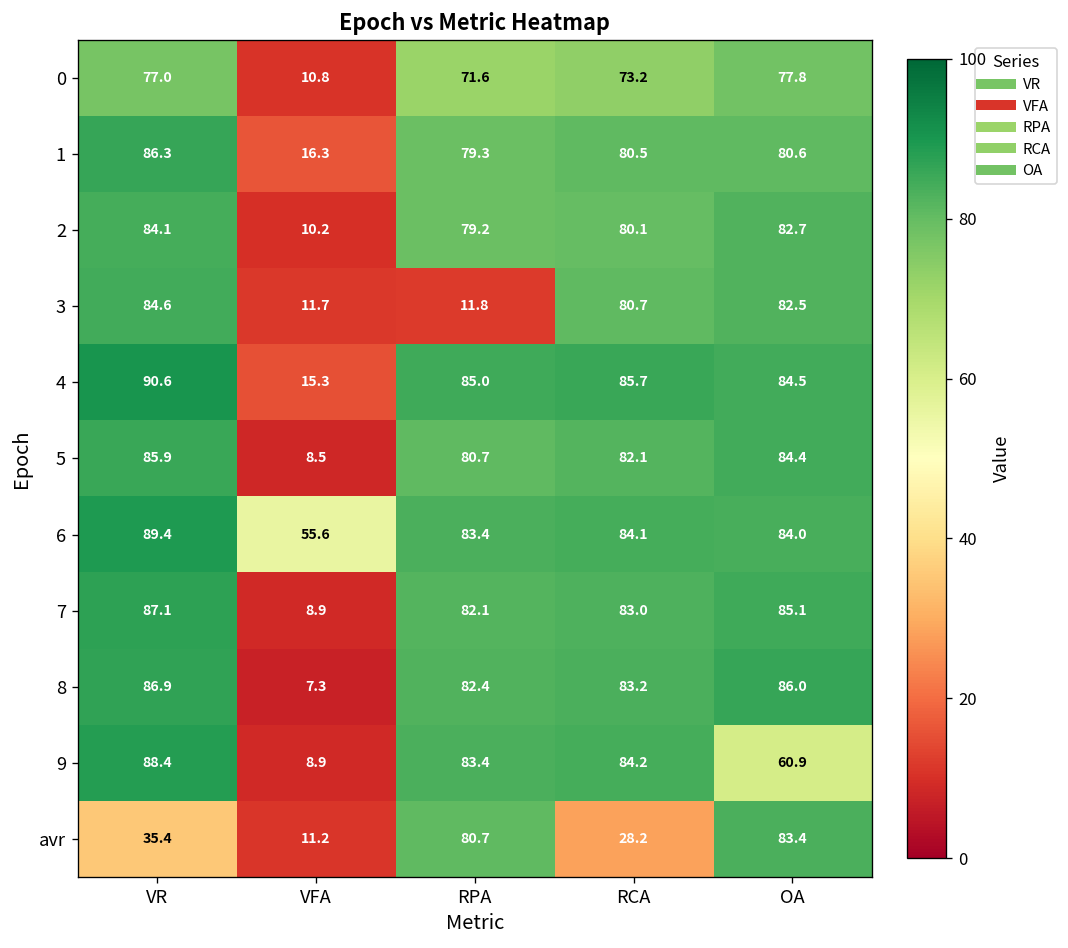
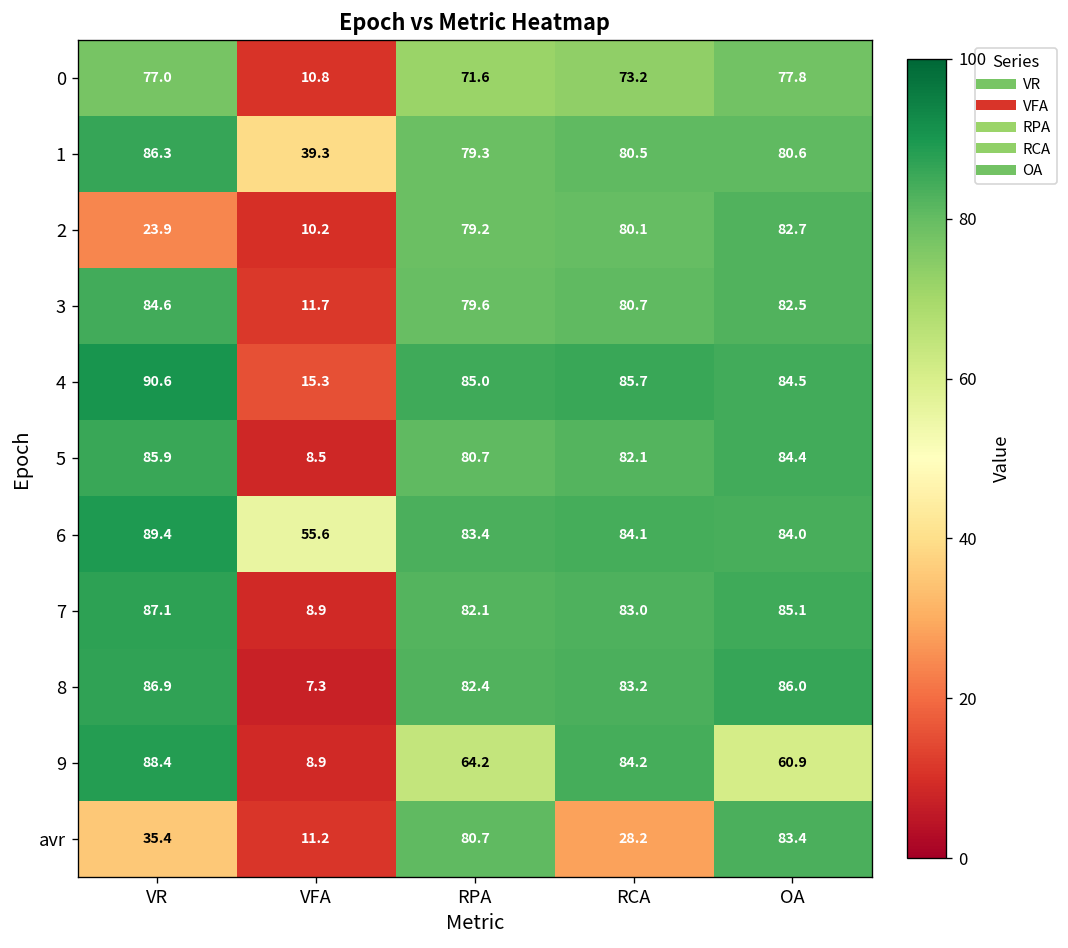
  {
    "0": {
      "VR": 77.0,
      "VFA": 10.8,
      "RPA": 71.6,
      "RCA": 73.2,
      "OA": 77.8
    },
    "1": {
      "VR": 86.3,
-     "VFA": 16.3,
+     "VFA": 39.3,
      "RPA": 79.3,
      "RCA": 80.5,
      "OA": 80.6
    },
    "2": {
-     "VR": 84.1,
+     "VR": 23.9,
      "VFA": 10.2,
      "RPA": 79.2,
      "RCA": 80.1,
      "OA": 82.7
    },
    "3": {
      "VR": 84.6,
      "VFA": 11.7,
-     "RPA": 11.8,
+     "RPA": 79.6,
      "RCA": 80.7,
      "OA": 82.5
    },
    "4": {
      "VR": 90.6,
      "VFA": 15.3,
      "RPA": 85.0,
      "RCA": 85.7,
      "OA": 84.5
    },
    "5": {
      "VR": 85.9,
      "VFA": 8.5,
      "RPA": 80.7,
      "RCA": 82.1,
      "OA": 84.4
    },
    "6": {
      "VR": 89.4,
      "VFA": 55.6,
      "RPA": 83.4,
      "RCA": 84.1,
      "OA": 84.0
    },
    "7": {
      "VR": 87.1,
      "VFA": 8.9,
      "RPA": 82.1,
      "RCA": 83.0,
      "OA": 85.1
    },
    "8": {
      "VR": 86.9,
      "VFA": 7.3,
      "RPA": 82.4,
      "RCA": 83.2,
      "OA": 86.0
    },
    "9": {
      "VR": 88.4,
      "VFA": 8.9,
-     "RPA": 83.4,
+     "RPA": 64.2,
      "RCA": 84.2,
      "OA": 60.9
    },
    "avr": {
      "VR": 35.4,
      "VFA": 11.2,
      "RPA": 80.7,
      "RCA": 28.2,
      "OA": 83.4
    }
  }
